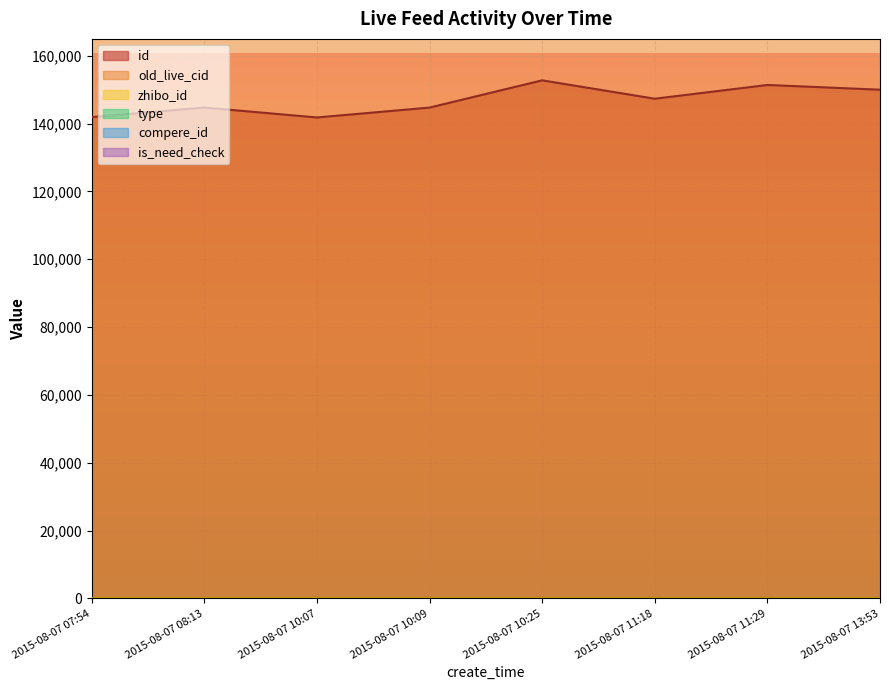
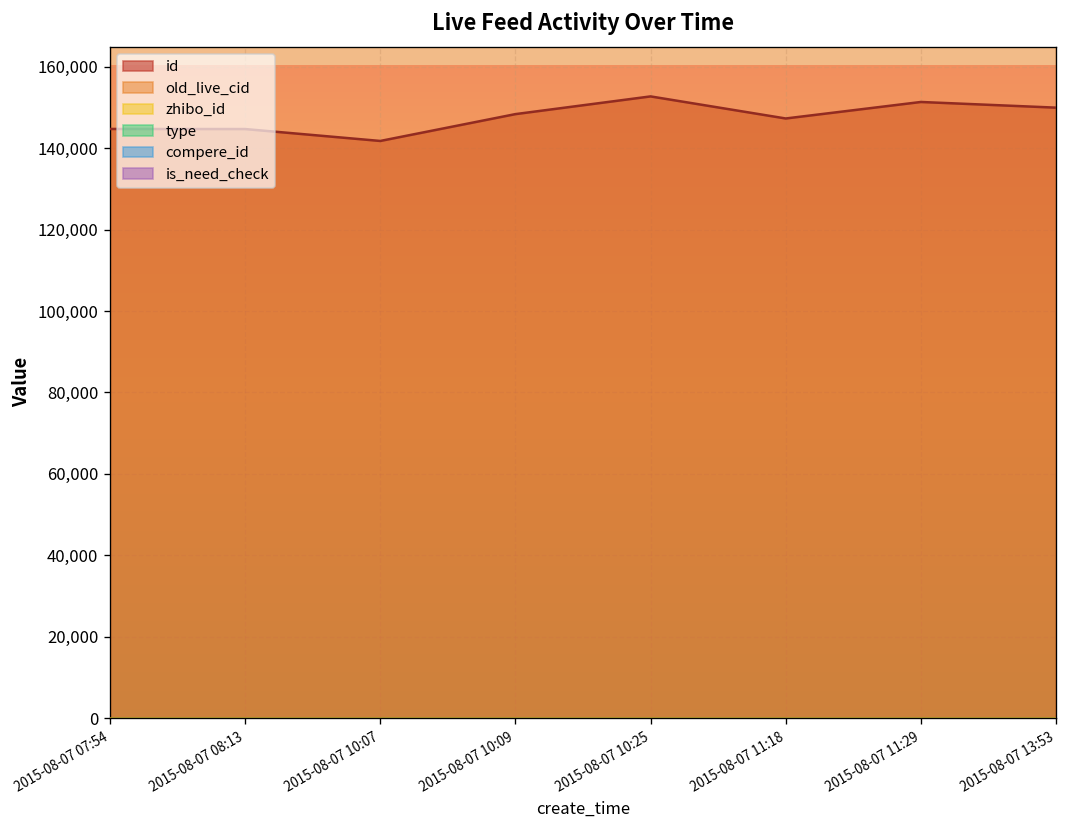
  {
    "id": {
-     "2015-08-07 07:54": "142,000",
+     "2015-08-07 07:54": "145,000",
      "2015-08-07 10:07": "142,000",
-     "2015-08-07 10:09": "145,000",
+     "2015-08-07 10:09": "148,000",
      "2015-08-07 10:25": "153,000",
      "2015-08-07 11:18": "147,000",
      "2015-08-07 11:29": "151,000",
      "2015-08-07 13:53": "150,000"
    },
    "is_need_check": {
      "2015-08-07 07:54": "0",
      "2015-08-07 08:13": "0",
      "2015-08-07 10:07": "0",
      "2015-08-07 10:09": "0",
      "2015-08-07 10:25": "0",
      "2015-08-07 11:18": "0",
      "2015-08-07 11:29": "0",
      "2015-08-07 13:53": "0"
    }
  }
